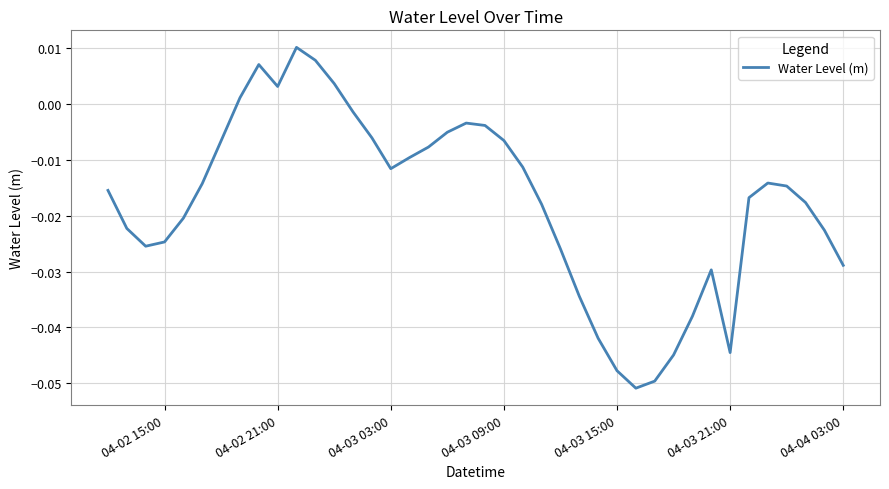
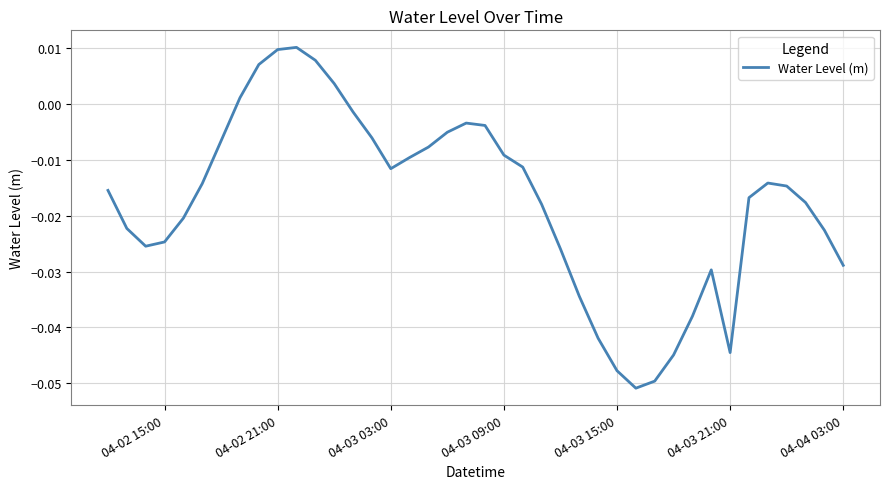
  {
    "04-02 15:00": -0.025,
-   "04-02 21:00": 0.003,
+   "04-02 21:00": 0.010,
    "04-03 03:00": -0.012,
-   "04-03 09:00": -0.007,
+   "04-03 09:00": -0.009,
    "04-03 15:00": -0.048,
    "04-03 21:00": -0.045,
    "04-04 03:00": -0.029
  }
